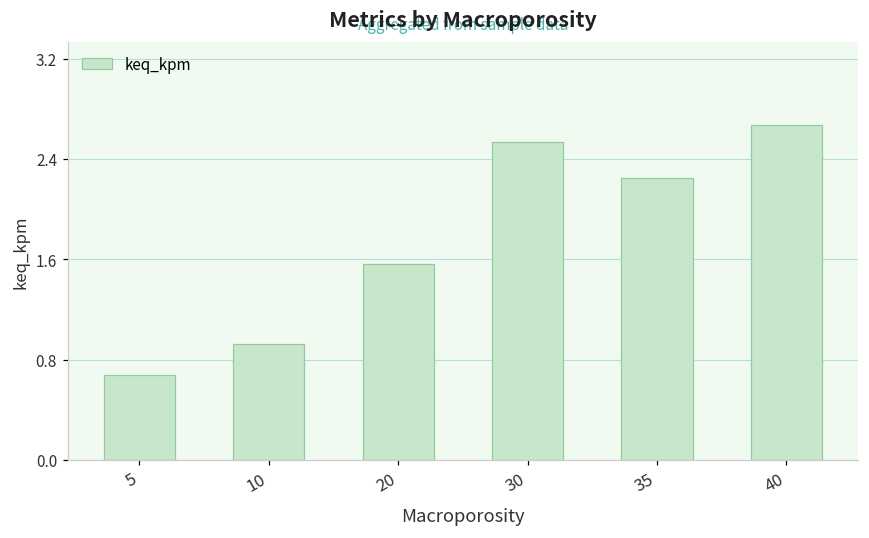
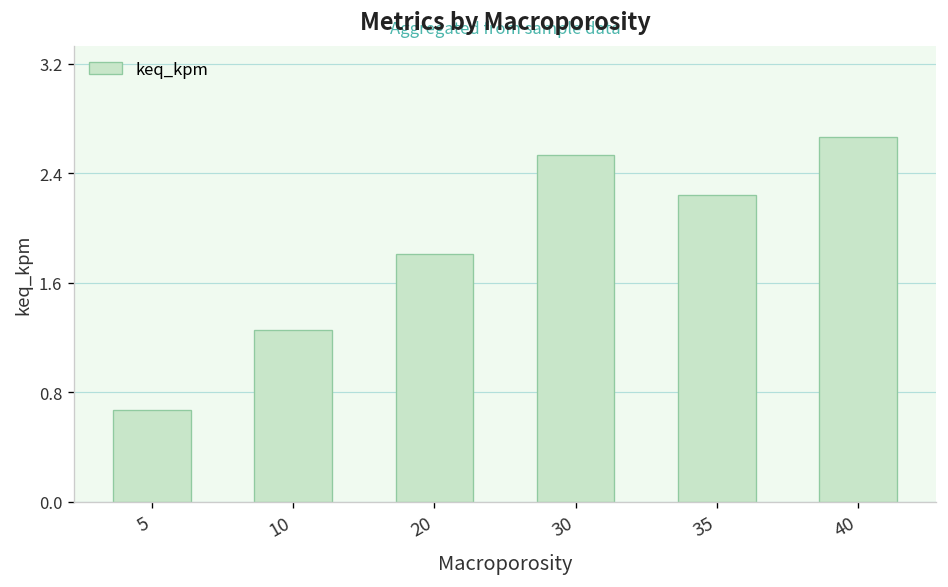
  {
    "5": 0.66,
-   "10": 0.91,
-   "20": 1.54,
+   "10": 1.24,
+   "20": 1.79,
    "30": 2.50,
    "35": 2.21,
    "40": 2.63
  }
